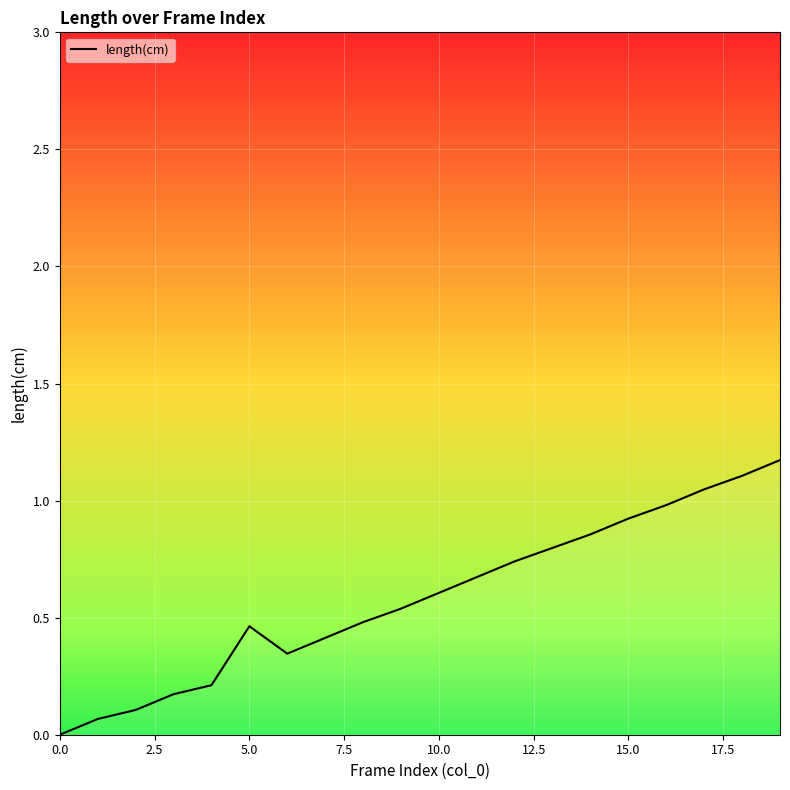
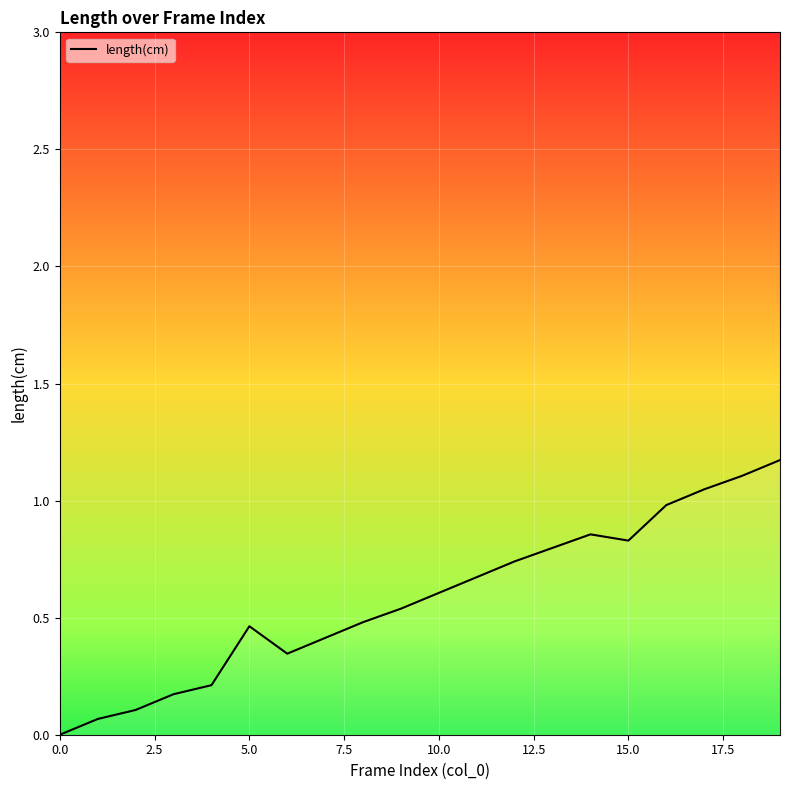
  {
    "0.0": 0.00,
    "5.0": 0.46,
    "10.0": 0.61,
-   "15.0": 0.92
+   "15.0": 0.83
  }
